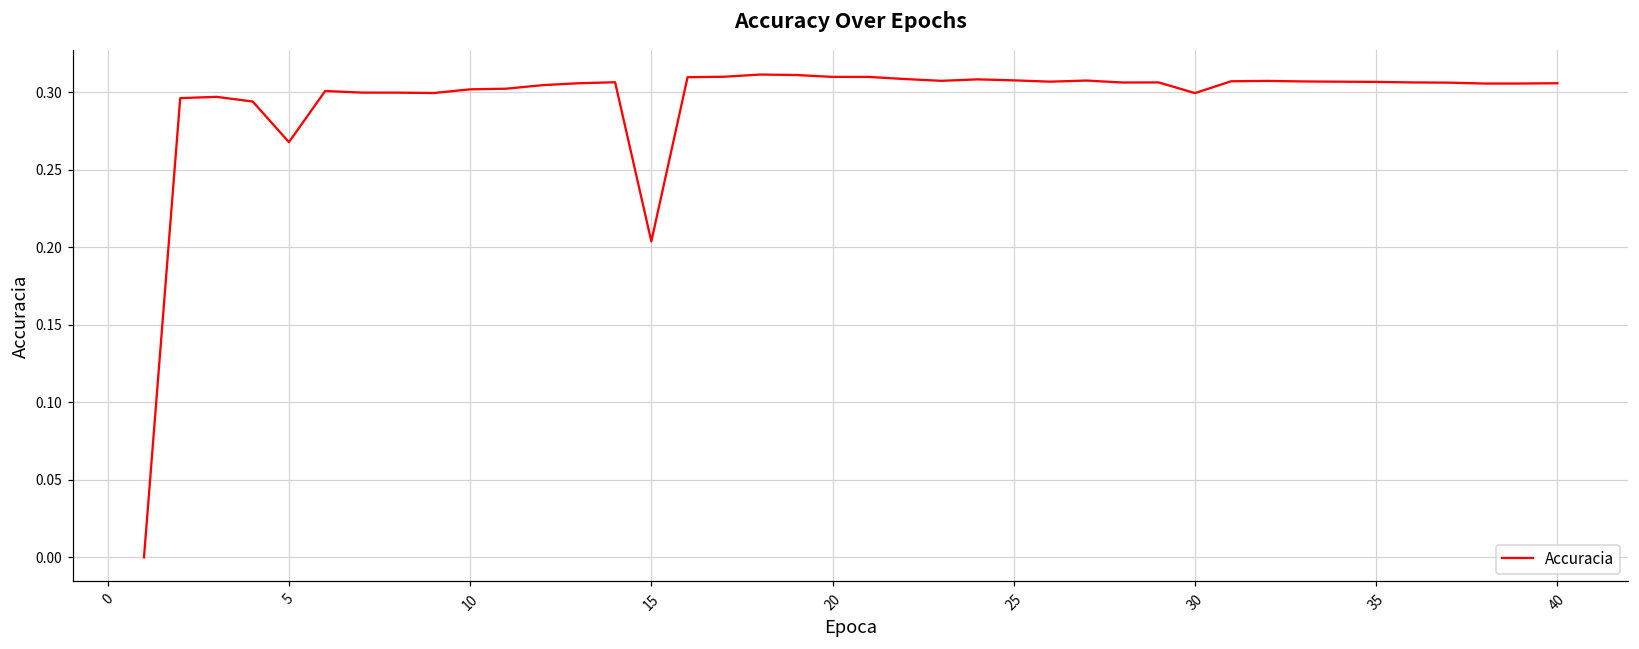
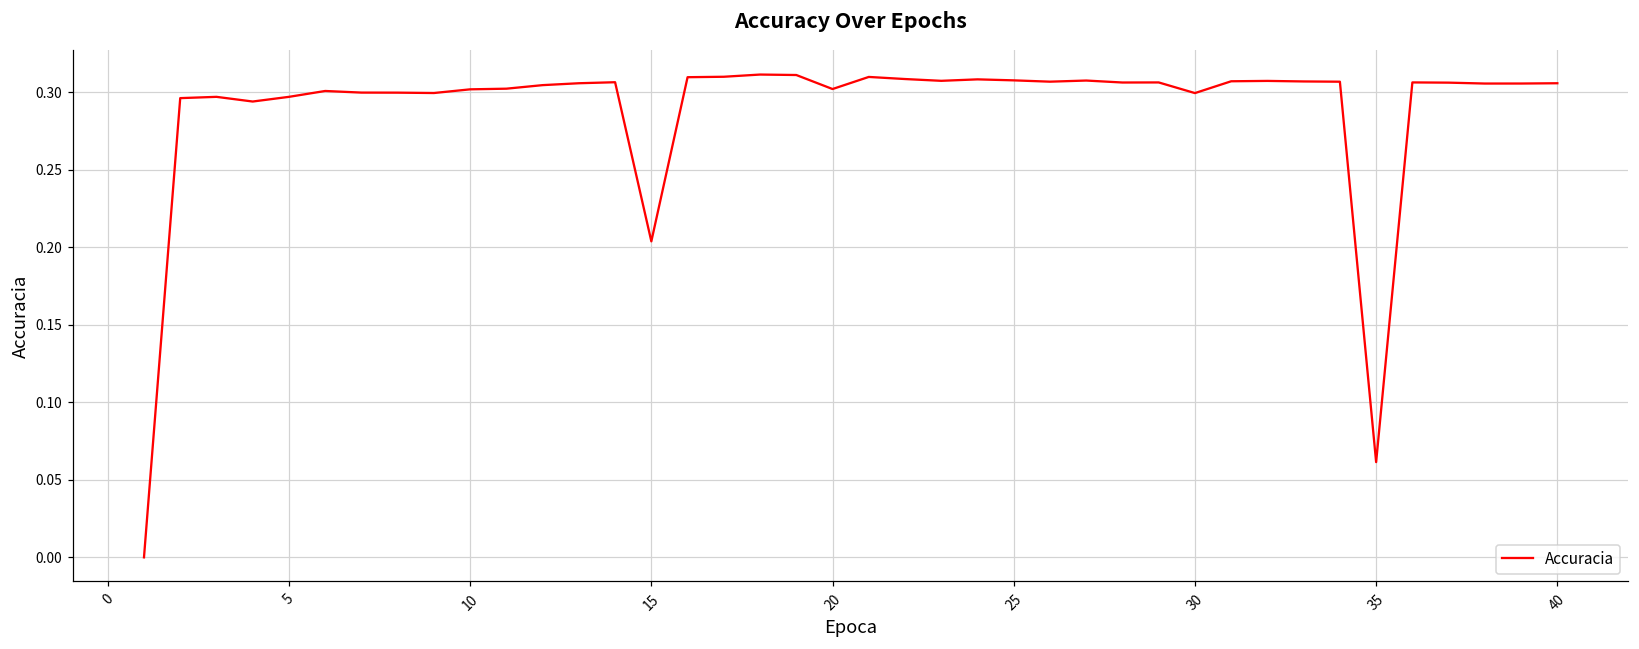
  {
-   "5": 0.268,
+   "5": 0.297,
    "10": 0.302,
    "15": 0.204,
-   "20": 0.310,
+   "20": 0.302,
    "25": 0.308,
    "30": 0.299,
-   "35": 0.307,
+   "35": 0.061,
    "40": 0.306
  }
